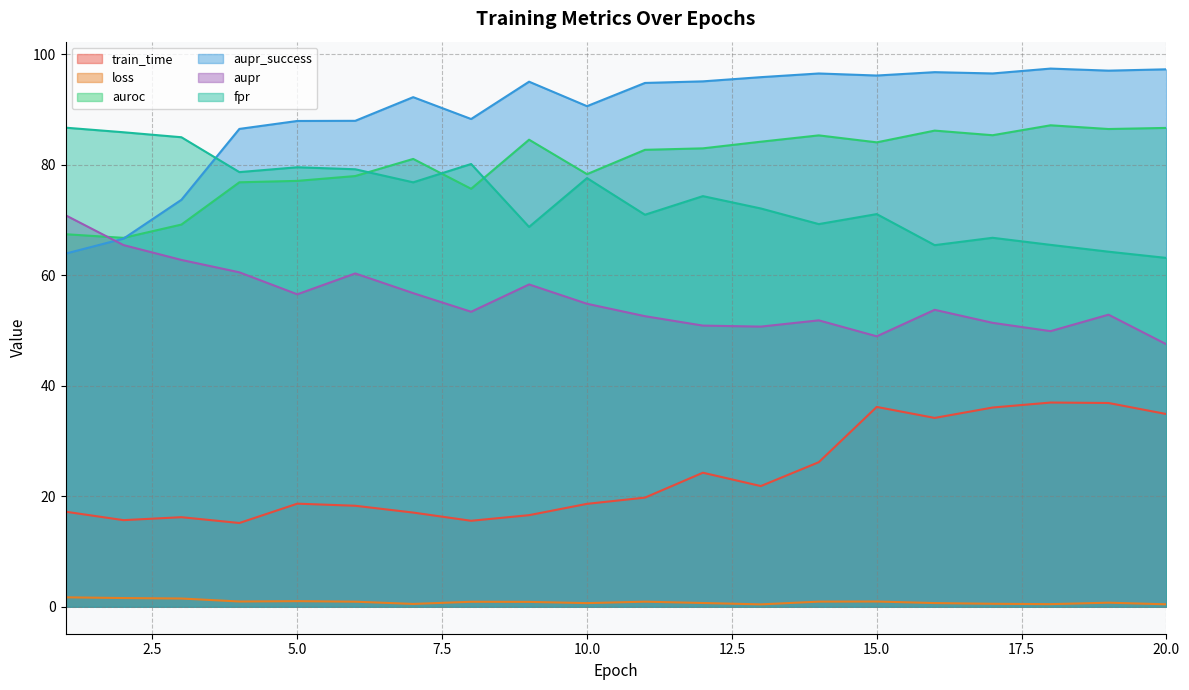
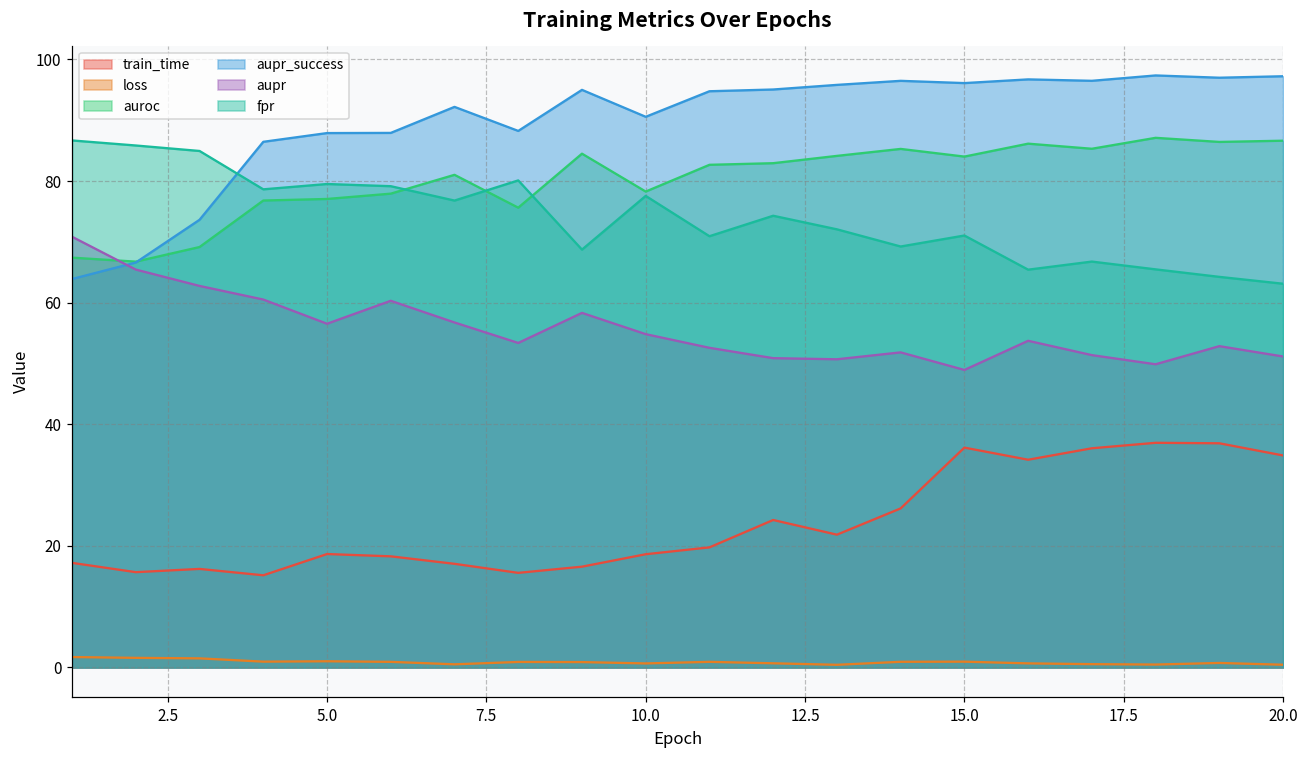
  {
    "aupr": {
      "5.0": 57,
      "10.0": 55,
      "15.0": 49,
-     "20.0": 47
+     "20.0": 51
    }
  }
